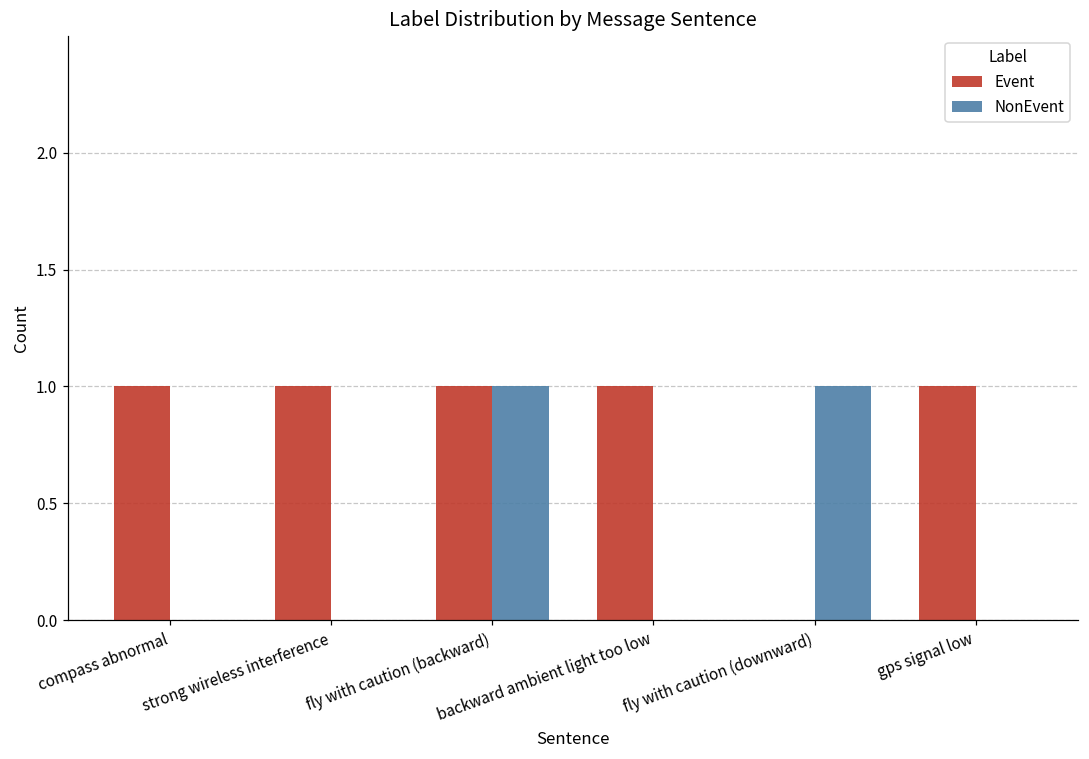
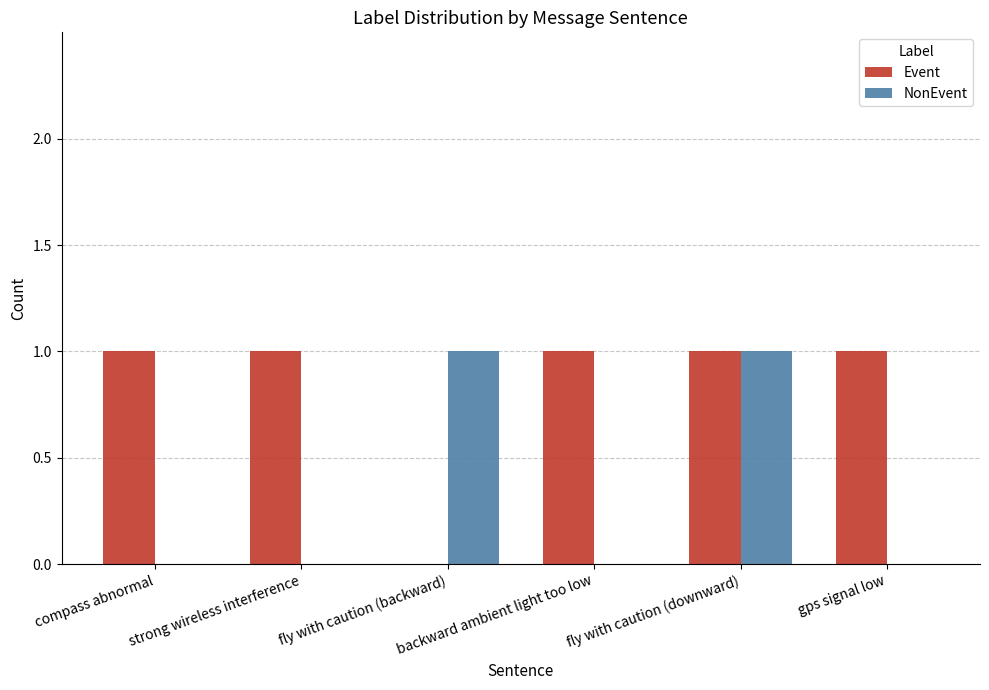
  {
    "Event": {
      "compass abnormal": 1,
      "strong wireless interference": 1,
-     "fly with caution (backward)": 1,
+     "fly with caution (backward)": 0,
      "backward ambient light too low": 1,
-     "fly with caution (downward)": 0,
+     "fly with caution (downward)": 1,
      "gps signal low": 1
    },
    "NonEvent": {
      "compass abnormal": 0,
      "strong wireless interference": 0,
      "fly with caution (backward)": 1,
      "backward ambient light too low": 0,
      "fly with caution (downward)": 1,
      "gps signal low": 0
    }
  }
